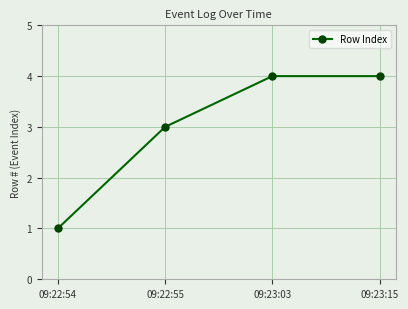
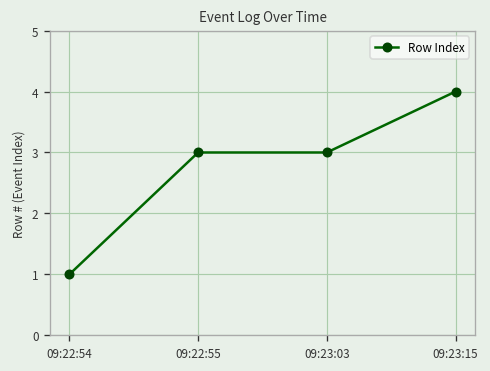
  {
    "09:22:54": 1,
    "09:22:55": 3,
-   "09:23:03": 4,
+   "09:23:03": 3,
    "09:23:15": 4
  }
